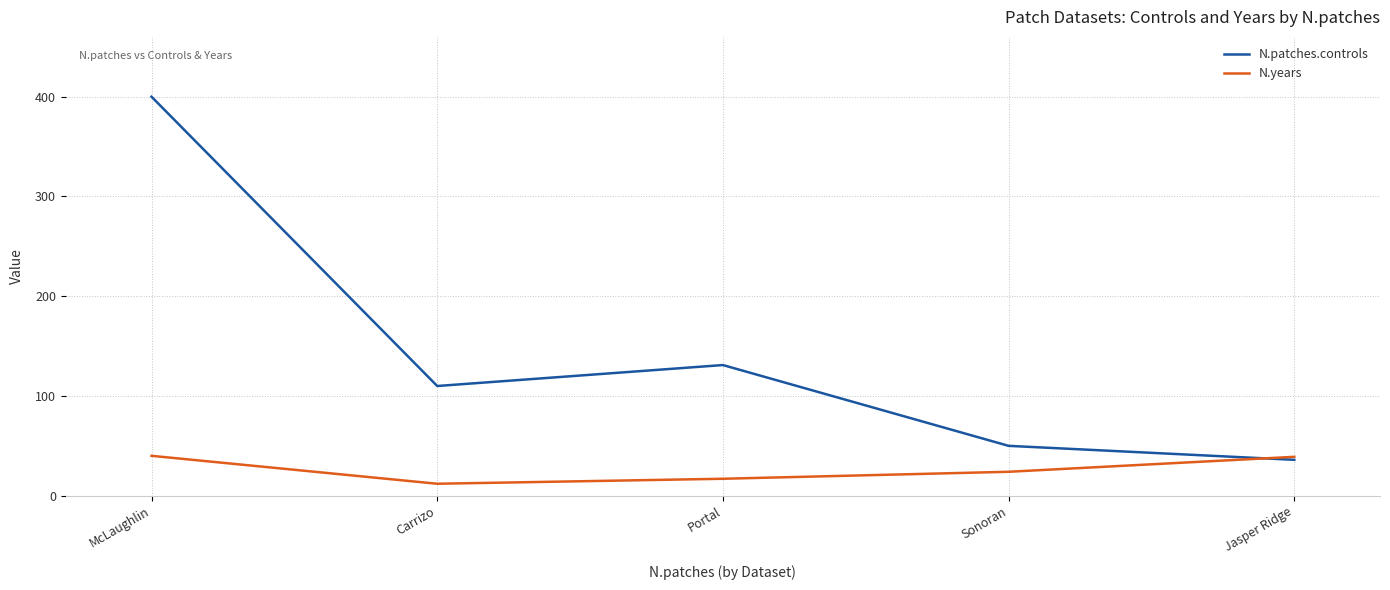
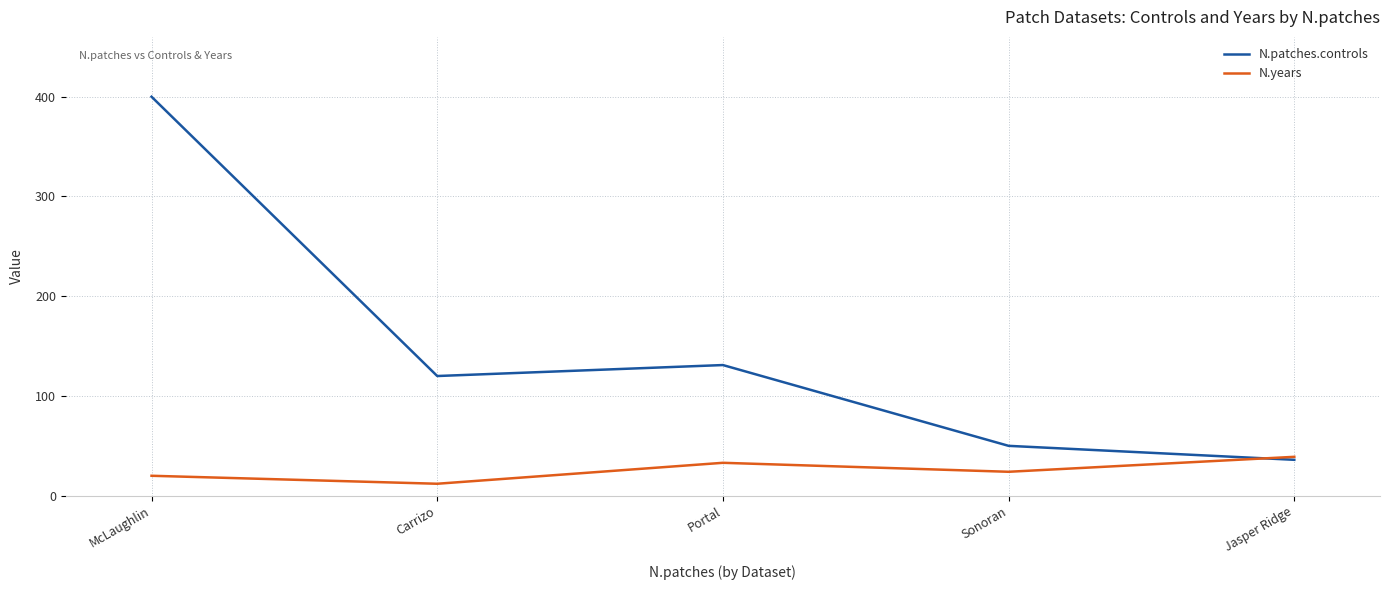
  {
    "N.patches.controls": {
      "McLaughlin": 400,
-     "Carrizo": 110,
+     "Carrizo": 120,
      "Portal": 130,
      "Sonoran": 50,
      "Jasper Ridge": 40
    },
    "N.years": {
-     "McLaughlin": 40,
+     "McLaughlin": 20,
      "Carrizo": 10,
-     "Portal": 20,
+     "Portal": 30,
      "Sonoran": 20,
      "Jasper Ridge": 40
    }
  }
